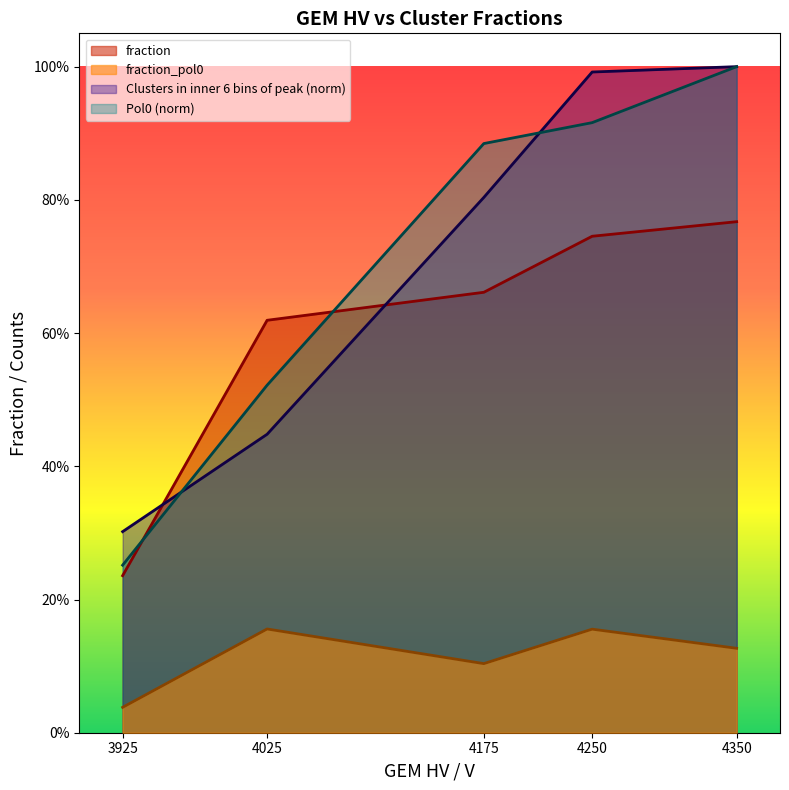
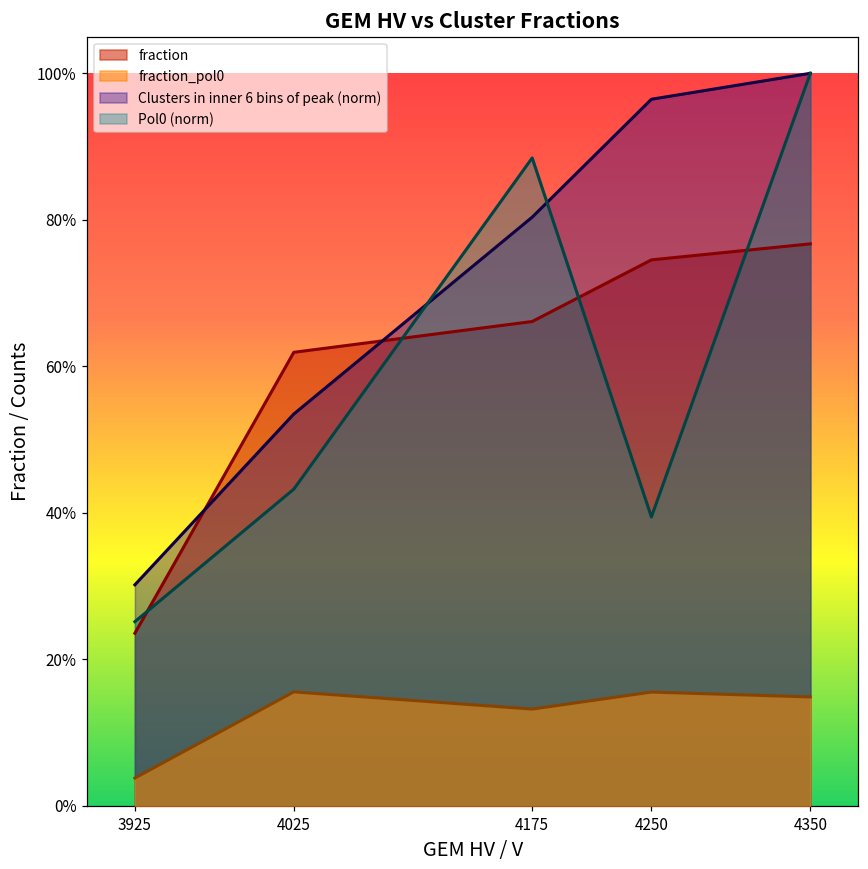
  {
    "fraction": {
      "3925": "24%",
      "4025": "62%",
      "4175": "66%",
      "4250": "75%",
      "4350": "77%"
    },
    "fraction_pol0": {
      "3925": "4%",
      "4025": "16%",
-     "4175": "10%",
+     "4175": "13%",
      "4250": "16%",
-     "4350": "13%"
+     "4350": "15%"
    },
    "Clusters in inner 6 bins of peak (norm)": {
      "3925": "30%",
-     "4025": "45%",
+     "4025": "53%",
      "4175": "80%",
-     "4250": "99%"
+     "4250": "96%"
    },
    "Pol0 (norm)": {
      "3925": "25%",
-     "4025": "52%",
+     "4025": "43%",
      "4175": "88%",
-     "4250": "92%"
+     "4250": "39%"
    }
  }
